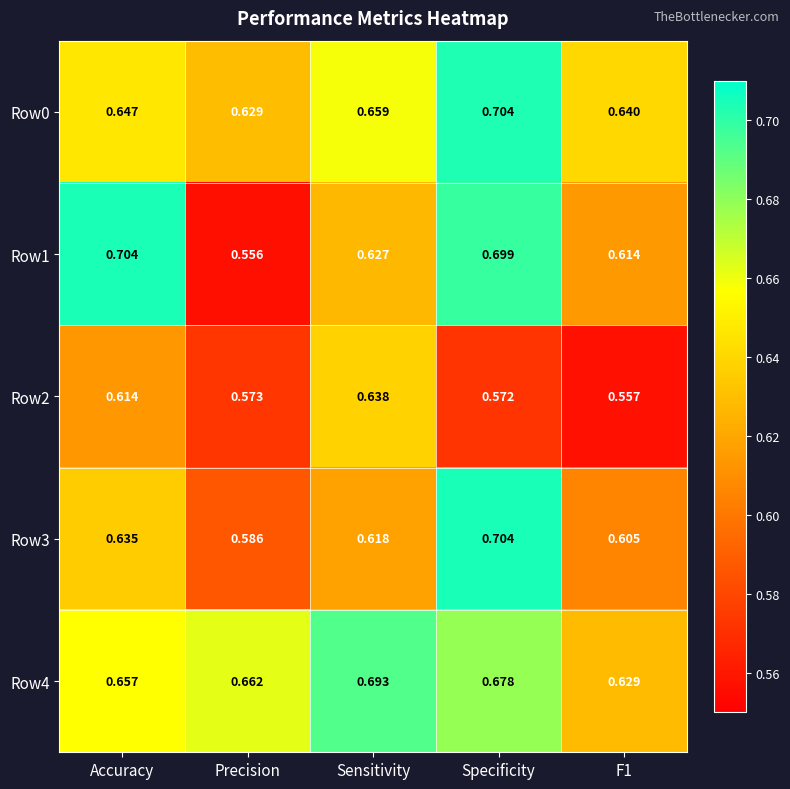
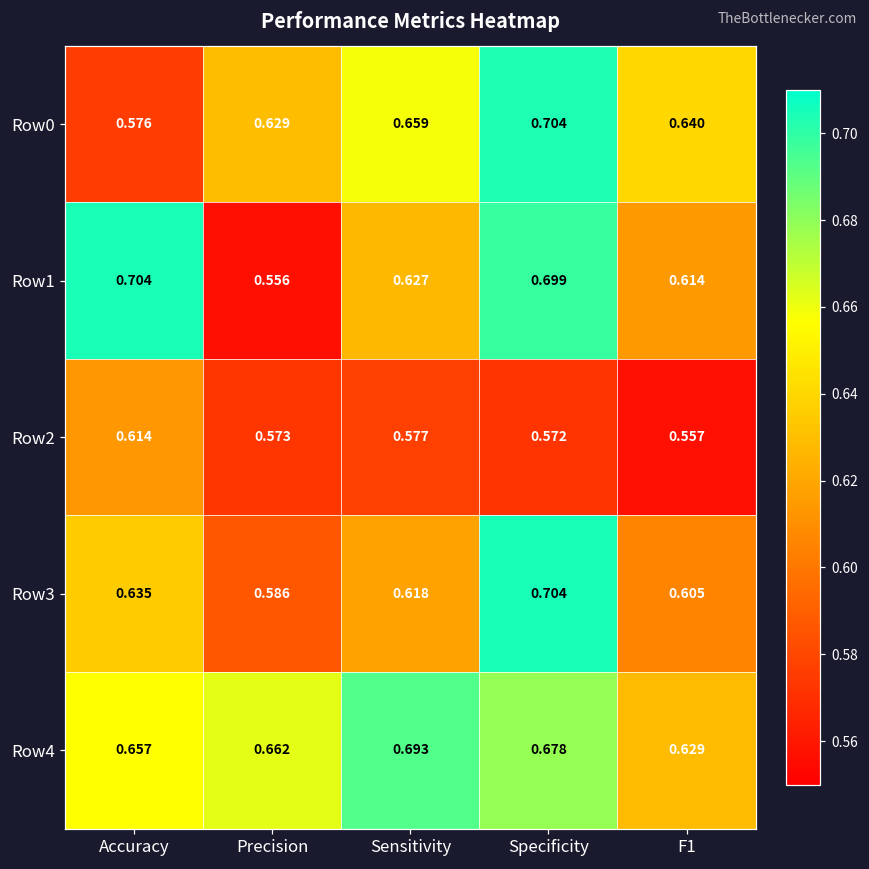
  {
    "Row0": {
-     "Accuracy": 0.647,
+     "Accuracy": 0.576,
      "Precision": 0.629,
      "Sensitivity": 0.659,
      "Specificity": 0.704,
      "F1": 0.640
    },
    "Row1": {
      "Accuracy": 0.704,
      "Precision": 0.556,
      "Sensitivity": 0.627,
      "Specificity": 0.699,
      "F1": 0.614
    },
    "Row2": {
      "Accuracy": 0.614,
      "Precision": 0.573,
-     "Sensitivity": 0.638,
+     "Sensitivity": 0.577,
      "Specificity": 0.572,
      "F1": 0.557
    },
    "Row3": {
      "Accuracy": 0.635,
      "Precision": 0.586,
      "Sensitivity": 0.618,
      "Specificity": 0.704,
      "F1": 0.605
    },
    "Row4": {
      "Accuracy": 0.657,
      "Precision": 0.662,
      "Sensitivity": 0.693,
      "Specificity": 0.678,
      "F1": 0.629
    }
  }
